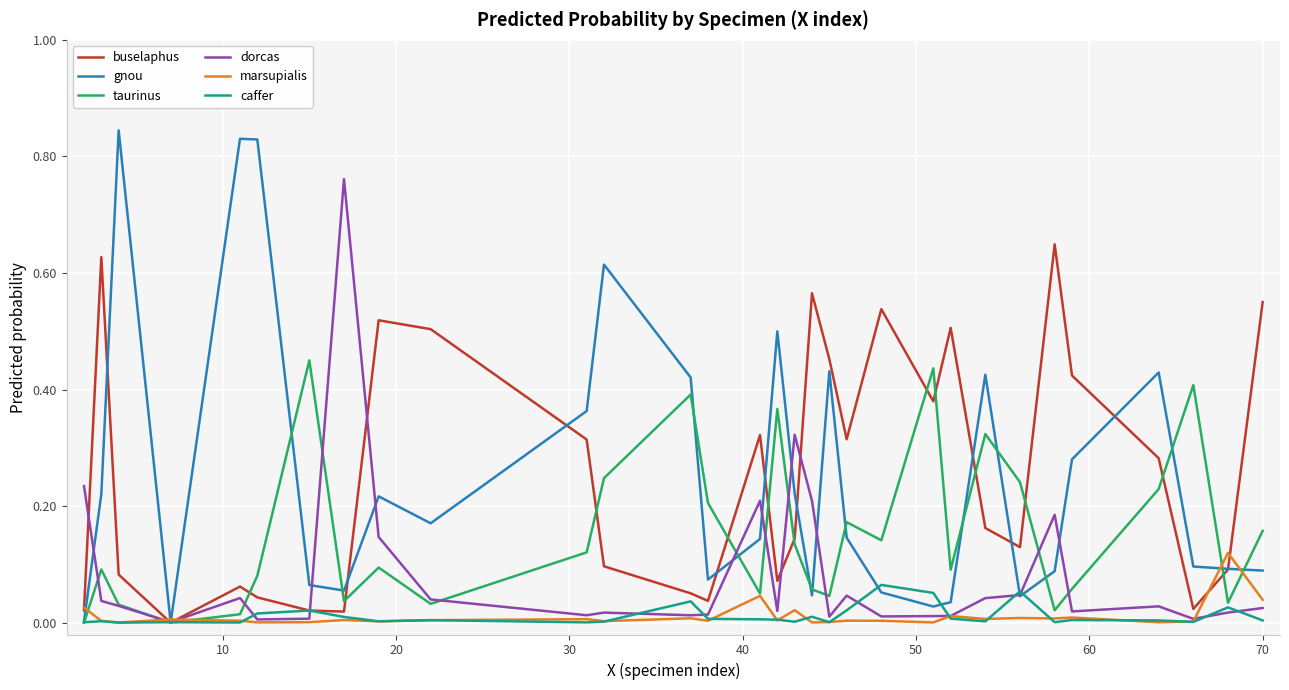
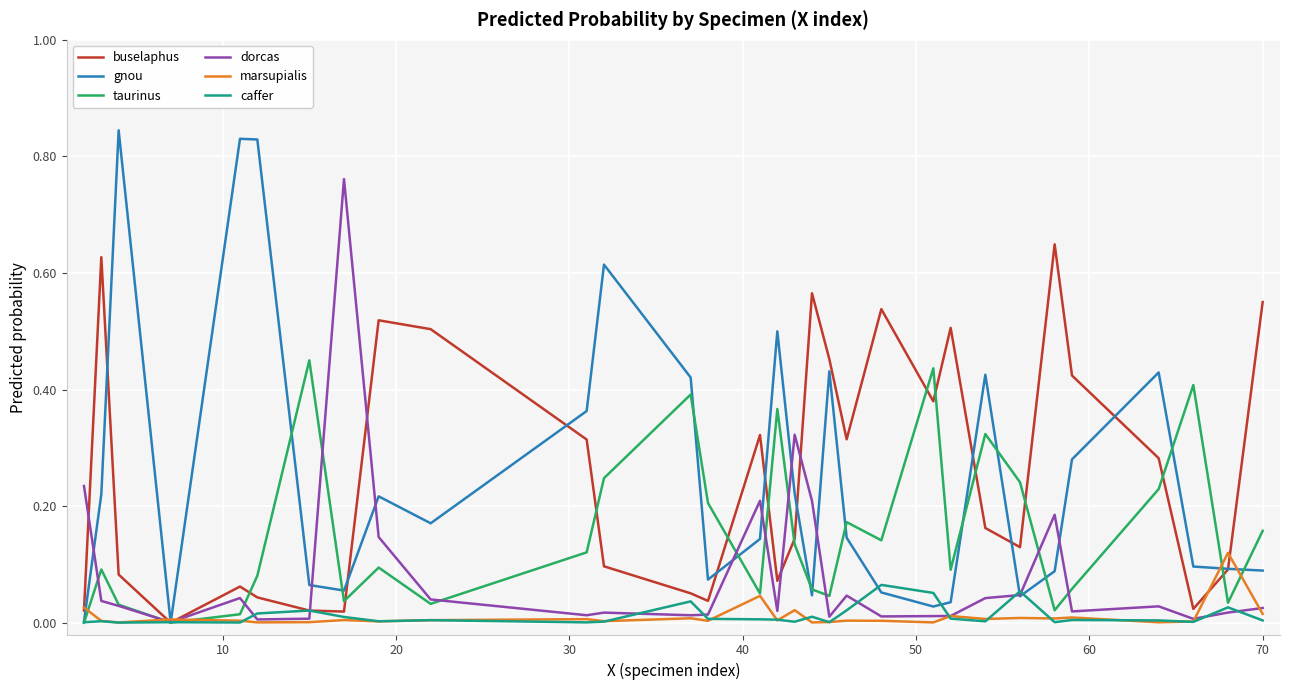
  {
    "buselaphus": {
      "70": 0.55
    },
    "gnou": {
      "70": 0.09
    },
    "dorcas": {
      "70": 0.03
    },
    "marsupialis": {
-     "70": 0.04
+     "70": 0.02
    }
  }
